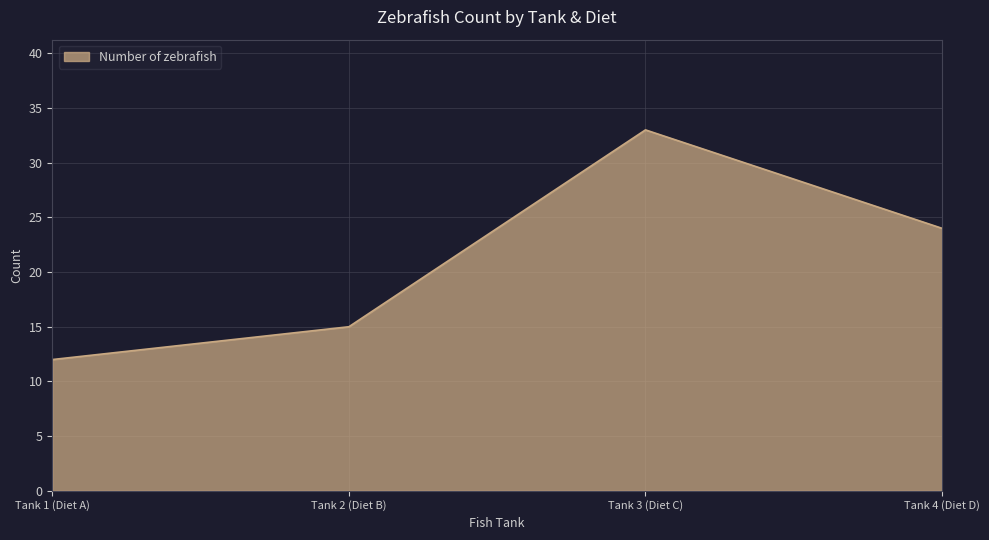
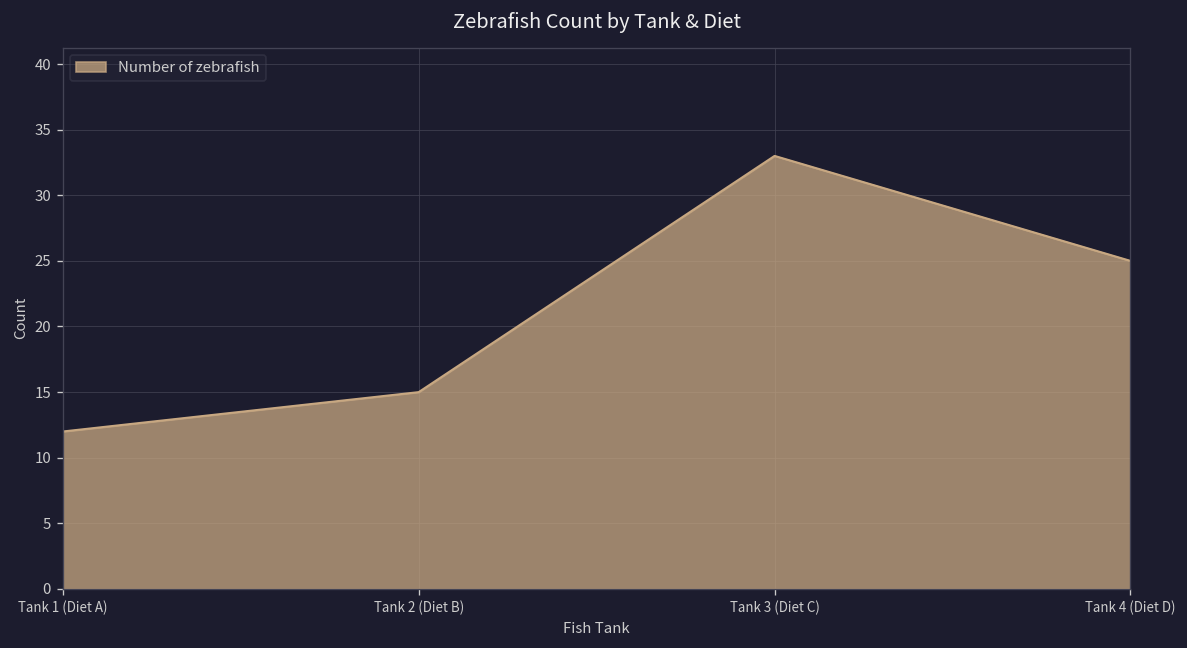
  {
    "Tank 1 (Diet A)": 12,
    "Tank 2 (Diet B)": 15,
    "Tank 3 (Diet C)": 33,
-   "Tank 4 (Diet D)": 24
+   "Tank 4 (Diet D)": 25
  }
